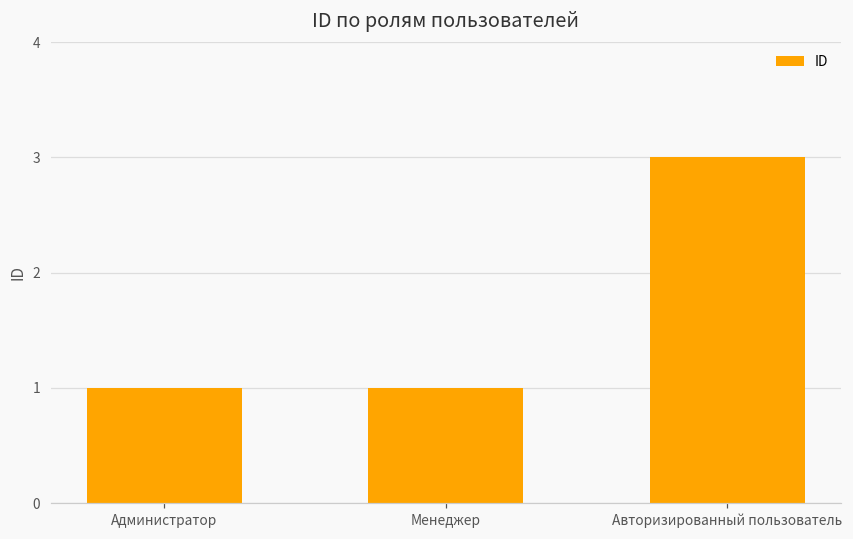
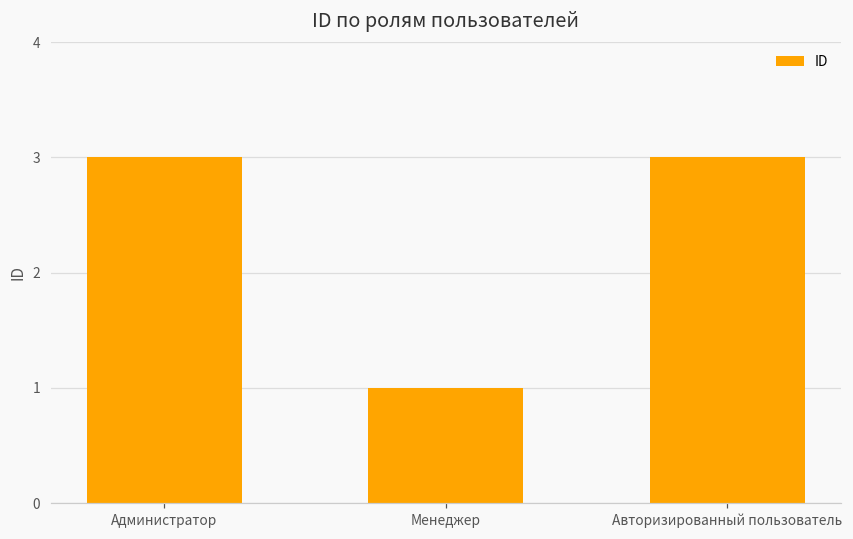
  {
-   "Администратор": 1,
+   "Администратор": 3,
    "Менеджер": 1,
    "Авторизированный пользователь": 3
  }
